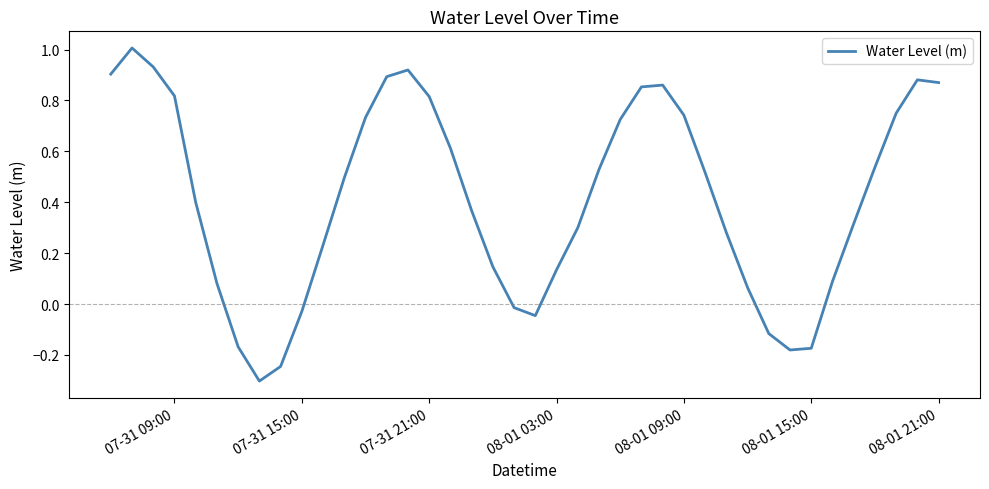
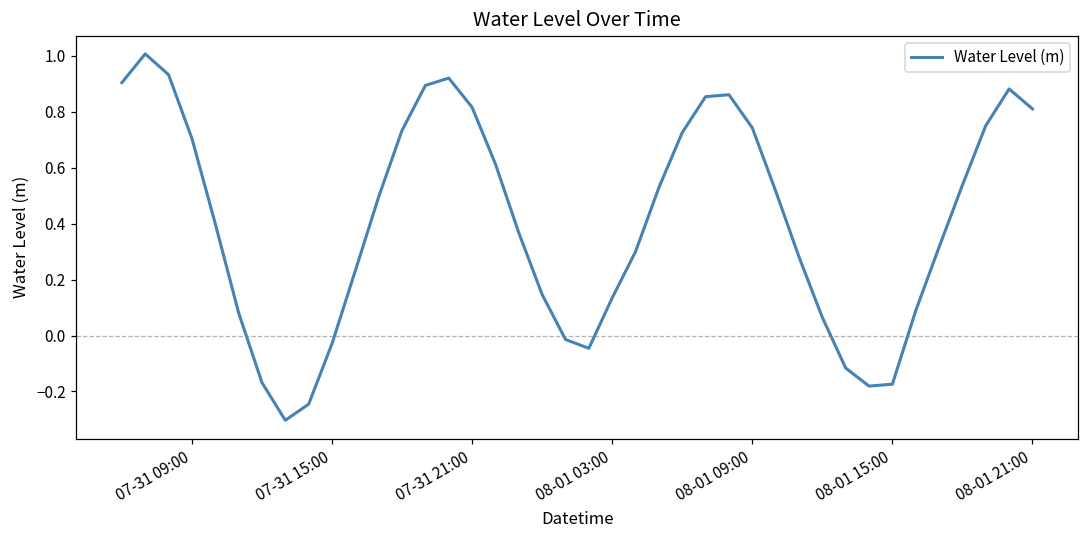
  {
-   "07-31 09:00": 0.82,
+   "07-31 09:00": 0.70,
    "07-31 15:00": -0.03,
    "07-31 21:00": 0.82,
    "08-01 03:00": 0.13,
    "08-01 09:00": 0.74,
    "08-01 15:00": -0.17,
-   "08-01 21:00": 0.87
+   "08-01 21:00": 0.81
  }
